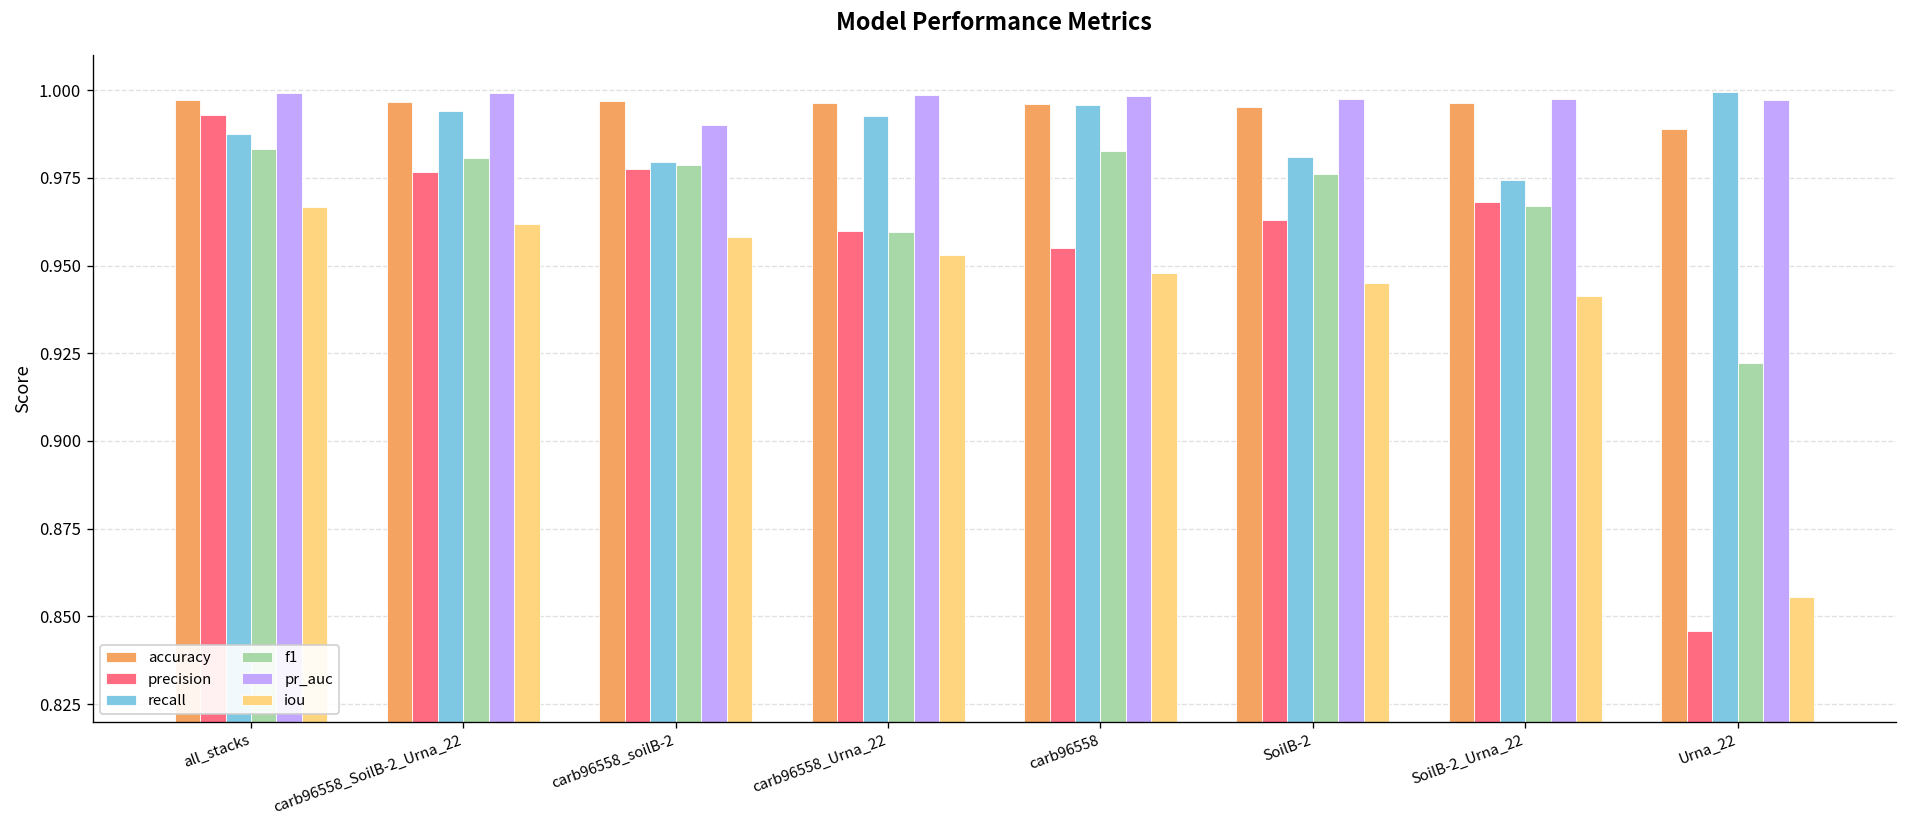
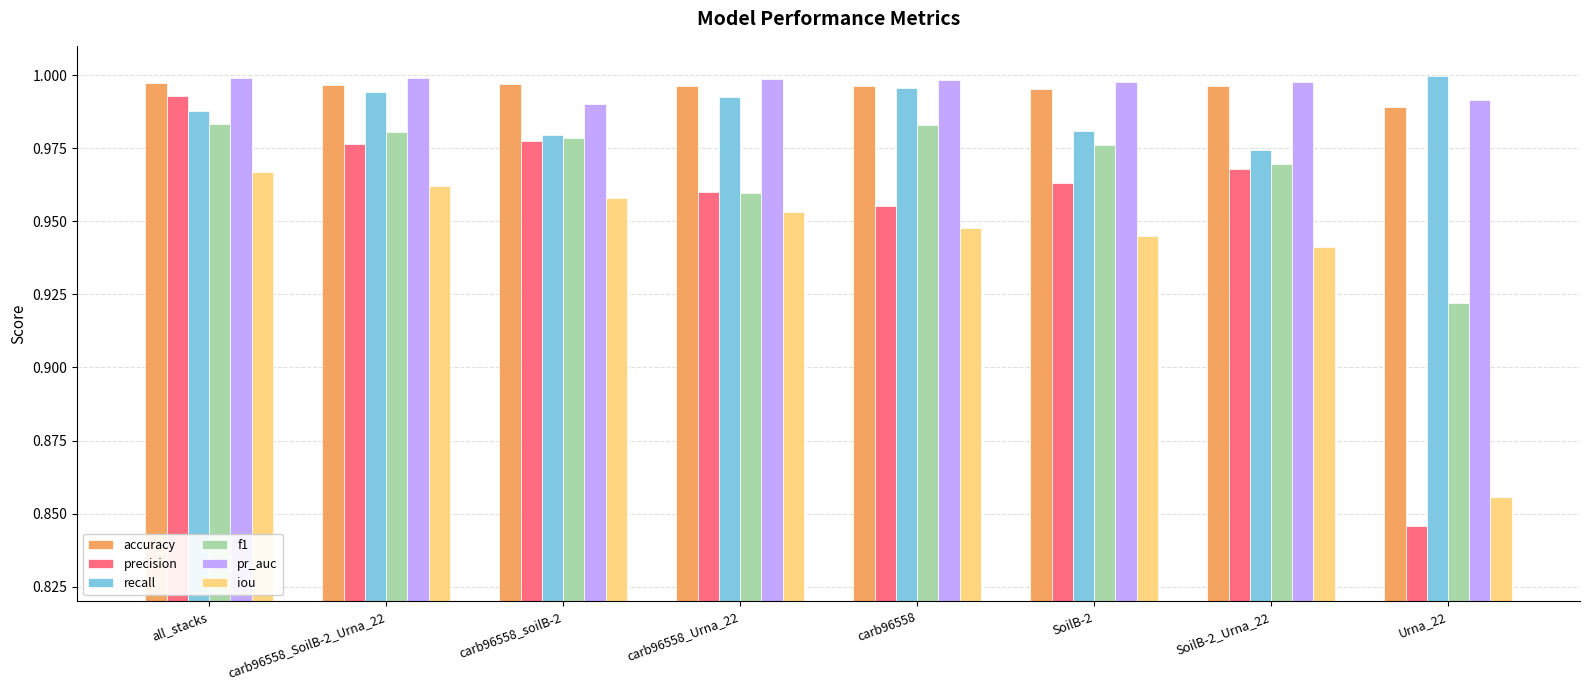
  {
    "precision": {
      "all_stacks": 0.993,
      "carb96558_SoilB-2_Urna_22": 0.977,
      "carb96558_soilB-2": 0.978,
      "carb96558_Urna_22": 0.960,
      "carb96558": 0.955,
      "SoilB-2": 0.963,
      "SoilB-2_Urna_22": 0.968,
      "Urna_22": 0.846
    },
    "recall": {
      "all_stacks": 0.988,
      "carb96558_SoilB-2_Urna_22": 0.994,
      "carb96558_soilB-2": 0.980,
      "carb96558_Urna_22": 0.993,
      "carb96558": 0.996,
      "SoilB-2": 0.981,
      "SoilB-2_Urna_22": 0.974,
      "Urna_22": 1.000
    },
    "f1": {
      "all_stacks": 0.983,
      "carb96558_SoilB-2_Urna_22": 0.981,
      "carb96558_soilB-2": 0.979,
      "carb96558_Urna_22": 0.960,
      "carb96558": 0.983,
      "SoilB-2": 0.976,
-     "SoilB-2_Urna_22": 0.967,
+     "SoilB-2_Urna_22": 0.970,
      "Urna_22": 0.922
    },
    "pr_auc": {
      "all_stacks": 0.999,
      "carb96558_SoilB-2_Urna_22": 0.999,
      "carb96558_soilB-2": 0.990,
      "carb96558_Urna_22": 0.999,
      "carb96558": 0.998,
      "SoilB-2": 0.998,
      "SoilB-2_Urna_22": 0.997,
-     "Urna_22": 0.997
+     "Urna_22": 0.992
    }
  }
